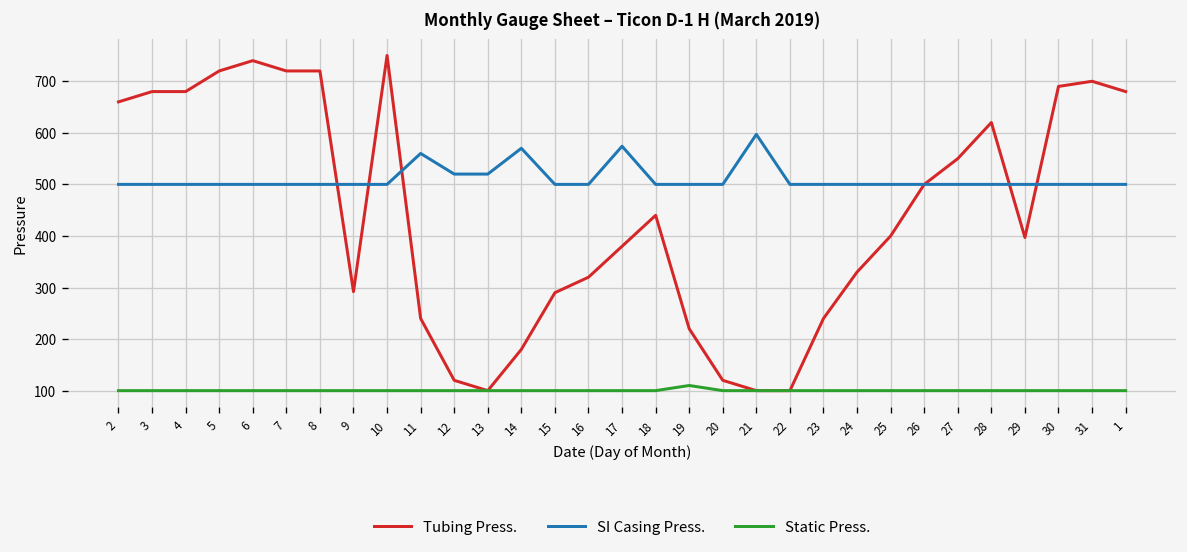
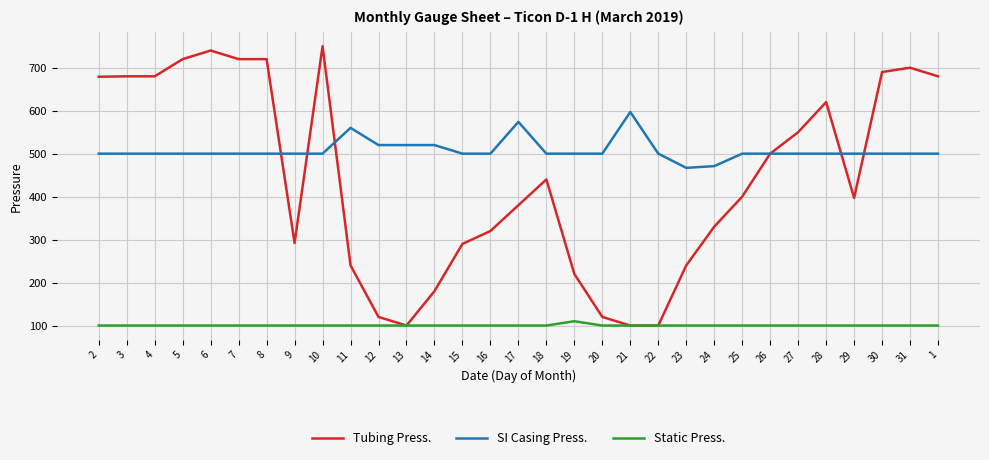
  {
    "Tubing Press.": {
-     "2": 660,
+     "2": 680,
      "3": 680,
      "4": 680,
      "5": 720,
      "6": 740,
      "7": 720,
      "8": 720,
      "9": 290,
      "10": 750,
      "11": 240,
      "12": 120,
      "14": 180,
      "15": 290,
      "16": 320,
      "17": 380,
      "18": 440,
      "19": 220,
      "20": 120,
      "23": 240,
      "24": 330,
      "25": 400,
      "27": 550,
      "28": 620,
      "29": 400,
      "30": 690,
      "31": 700,
      "1": 680
    },
    "SI Casing Press.": {
      "2": 500,
      "3": 500,
      "4": 500,
      "5": 500,
      "6": 500,
      "7": 500,
      "8": 500,
      "9": 500,
      "10": 500,
      "11": 560,
      "12": 520,
      "13": 520,
-     "14": 570,
+     "14": 520,
      "15": 500,
      "16": 500,
      "17": 570,
      "18": 500,
      "19": 500,
      "20": 500,
      "21": 600,
      "22": 500,
-     "23": 500,
-     "24": 500,
+     "23": 470,
+     "24": 470,
      "25": 500,
      "27": 500,
      "28": 500,
      "29": 500,
      "30": 500,
      "31": 500,
      "1": 500
    },
    "Static Press.": {
      "2": 100,
      "3": 100,
      "4": 100,
      "5": 100,
      "6": 100,
      "7": 100,
      "8": 100,
      "9": 100,
      "10": 100,
      "11": 100,
      "12": 100,
      "14": 100,
      "15": 100,
      "16": 100,
      "17": 100,
      "18": 100,
      "19": 110,
      "20": 100,
      "23": 100,
      "24": 100,
      "25": 100,
      "26": 100,
      "27": 100,
      "28": 100,
      "29": 100,
      "30": 100,
      "31": 100,
      "1": 100
    }
  }
